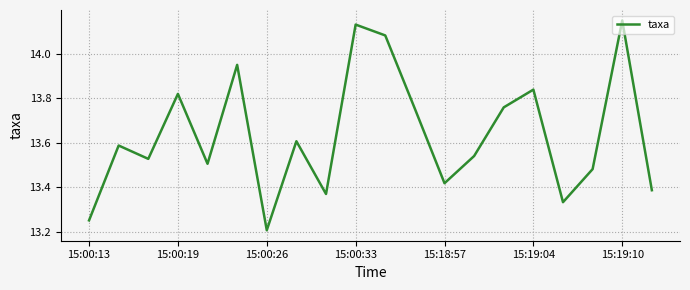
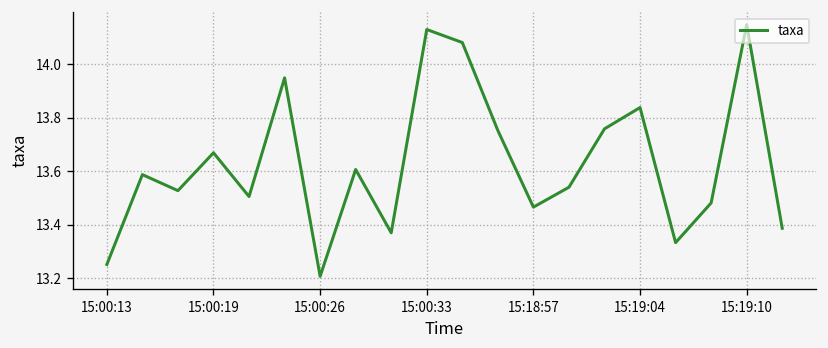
  {
    "15:00:13": 13.25,
-   "15:00:19": 13.82,
+   "15:00:19": 13.67,
    "15:00:26": 13.21,
    "15:00:33": 14.13,
-   "15:18:57": 13.42,
+   "15:18:57": 13.47,
    "15:19:04": 13.84
  }
